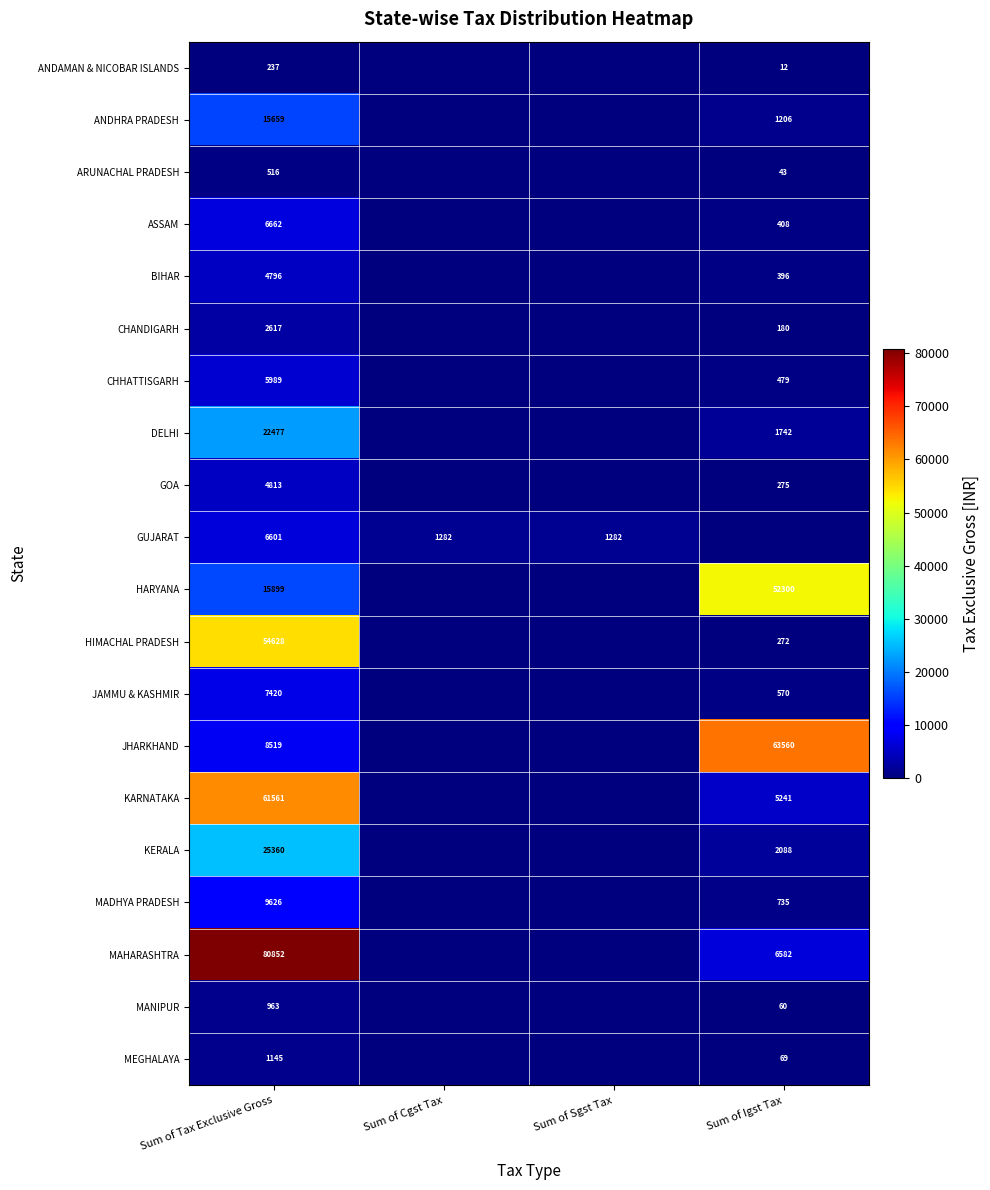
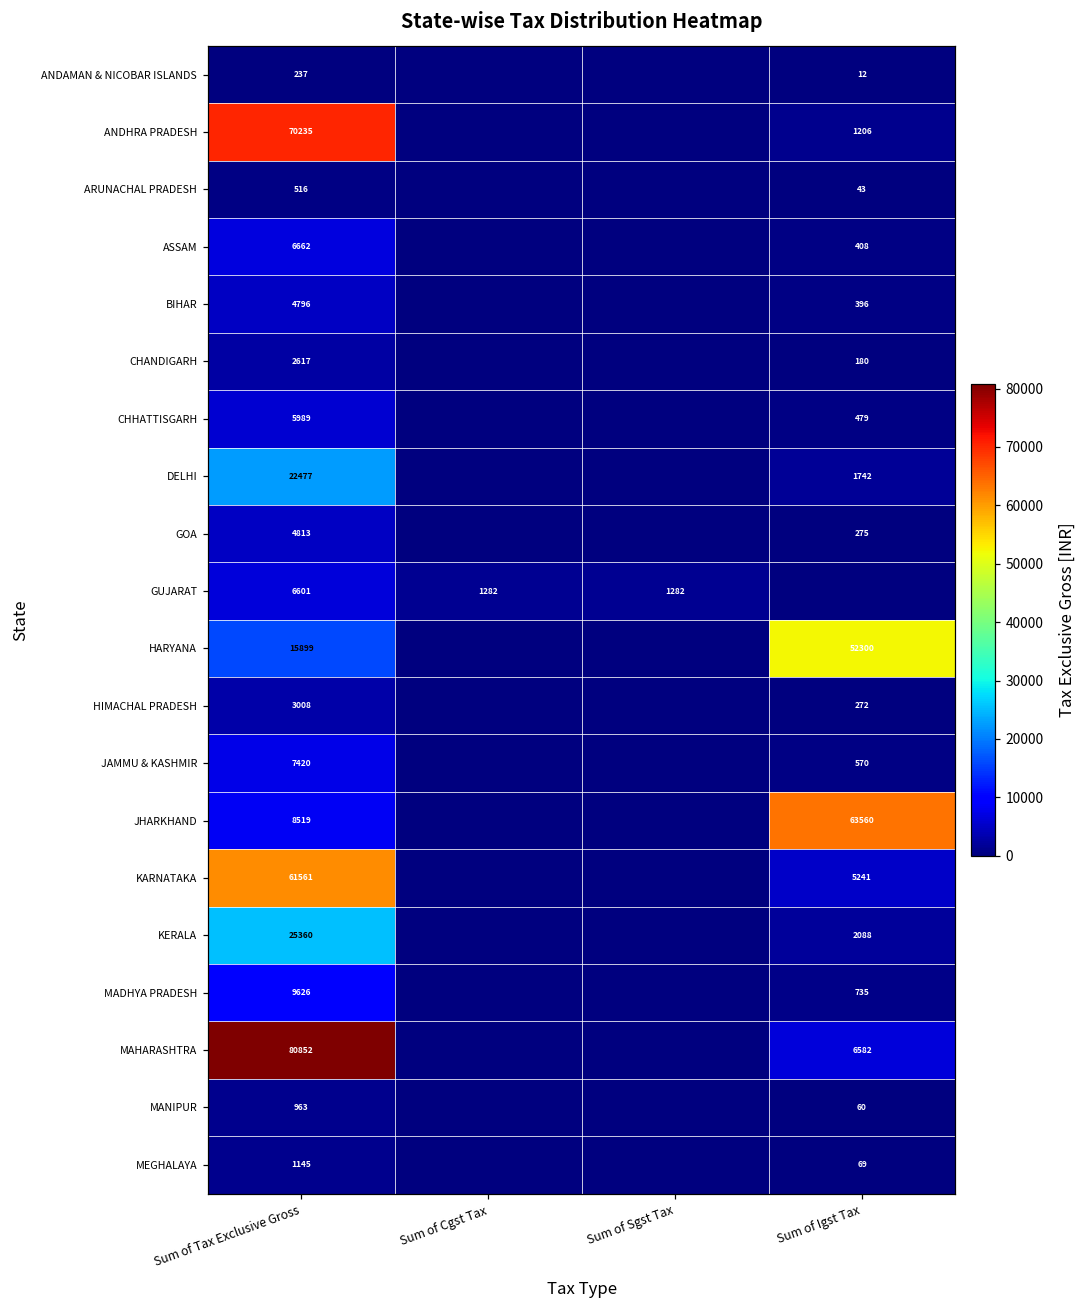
  {
    "ANDAMAN & NICOBAR ISLANDS": {
      "Sum of Tax Exclusive Gross": 237,
      "Sum of Igst Tax": 12
    },
    "ANDHRA PRADESH": {
-     "Sum of Tax Exclusive Gross": 15659,
+     "Sum of Tax Exclusive Gross": 70235,
      "Sum of Igst Tax": 1206
    },
    "ARUNACHAL PRADESH": {
      "Sum of Tax Exclusive Gross": 516,
      "Sum of Igst Tax": 43
    },
    "ASSAM": {
      "Sum of Tax Exclusive Gross": 6662,
      "Sum of Igst Tax": 408
    },
    "BIHAR": {
      "Sum of Tax Exclusive Gross": 4796,
      "Sum of Igst Tax": 396
    },
    "CHANDIGARH": {
      "Sum of Tax Exclusive Gross": 2617,
      "Sum of Igst Tax": 180
    },
    "CHHATTISGARH": {
      "Sum of Tax Exclusive Gross": 5989,
      "Sum of Igst Tax": 479
    },
    "DELHI": {
      "Sum of Tax Exclusive Gross": 22477,
      "Sum of Igst Tax": 1742
    },
    "GOA": {
      "Sum of Tax Exclusive Gross": 4813,
      "Sum of Igst Tax": 275
    },
    "GUJARAT": {
      "Sum of Tax Exclusive Gross": 6601,
      "Sum of Cgst Tax": 1282,
      "Sum of Sgst Tax": 1282
    },
    "HARYANA": {
      "Sum of Tax Exclusive Gross": 15899,
      "Sum of Igst Tax": 52300
    },
    "HIMACHAL PRADESH": {
-     "Sum of Tax Exclusive Gross": 54628,
+     "Sum of Tax Exclusive Gross": 3008,
      "Sum of Igst Tax": 272
    },
    "JAMMU & KASHMIR": {
      "Sum of Tax Exclusive Gross": 7420,
      "Sum of Igst Tax": 570
    },
    "JHARKHAND": {
      "Sum of Tax Exclusive Gross": 8519,
      "Sum of Igst Tax": 63560
    },
    "KARNATAKA": {
      "Sum of Tax Exclusive Gross": 61561,
      "Sum of Igst Tax": 5241
    },
    "KERALA": {
      "Sum of Tax Exclusive Gross": 25360,
      "Sum of Igst Tax": 2088
    },
    "MADHYA PRADESH": {
      "Sum of Tax Exclusive Gross": 9626,
      "Sum of Igst Tax": 735
    },
    "MAHARASHTRA": {
      "Sum of Tax Exclusive Gross": 80852,
      "Sum of Igst Tax": 6582
    },
    "MANIPUR": {
      "Sum of Tax Exclusive Gross": 963,
      "Sum of Igst Tax": 60
    },
    "MEGHALAYA": {
      "Sum of Tax Exclusive Gross": 1145,
      "Sum of Igst Tax": 69
    }
  }
